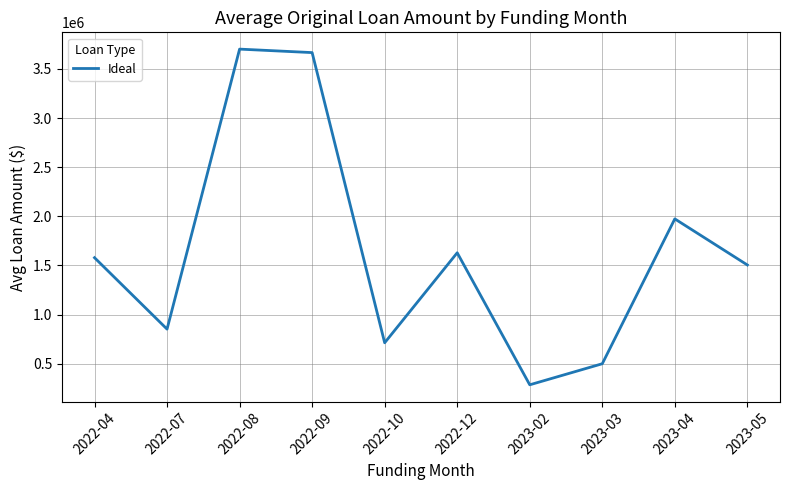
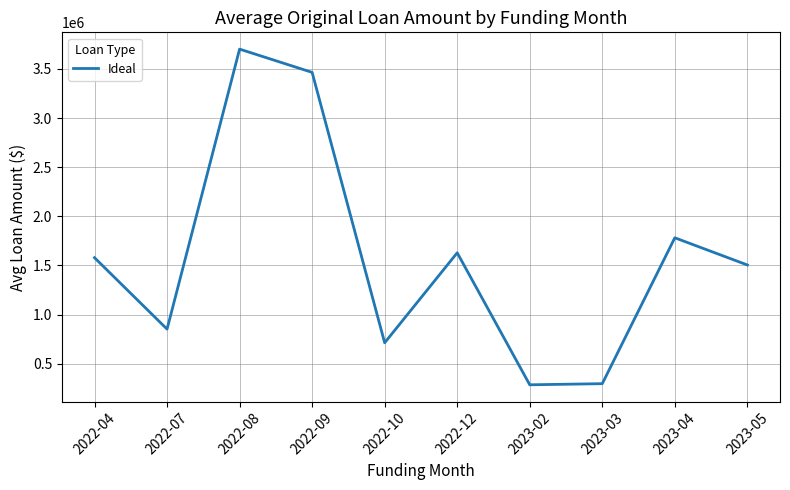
  {
    "2022-04": 1600000,
    "2022-07": 900000,
    "2022-08": 3700000,
-   "2022-09": 3700000,
+   "2022-09": 3500000,
    "2022-10": 700000,
    "2022-12": 1600000,
    "2023-02": 300000,
-   "2023-03": 500000,
-   "2023-04": 2000000,
+   "2023-03": 300000,
+   "2023-04": 1800000,
    "2023-05": 1500000
  }
